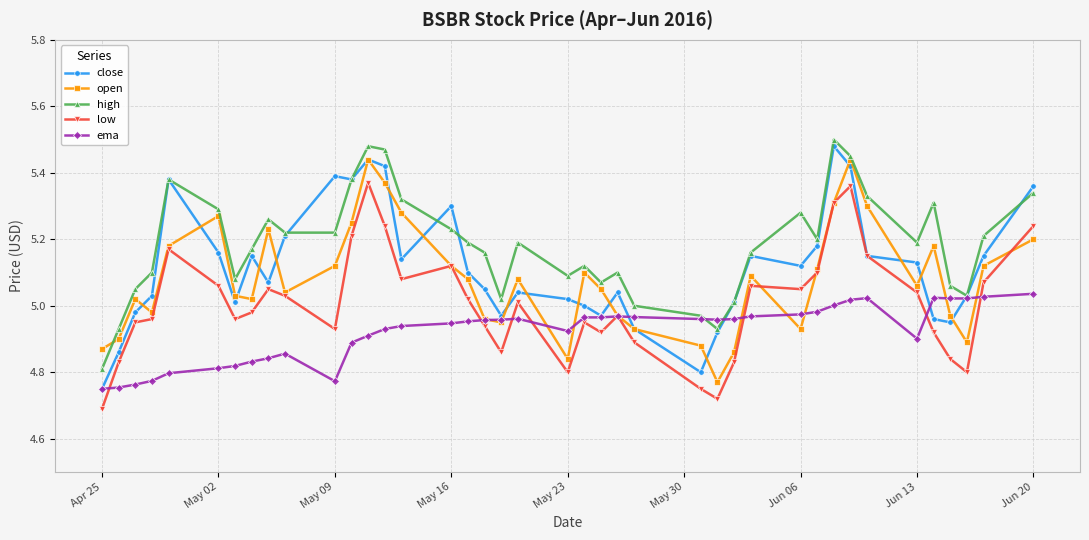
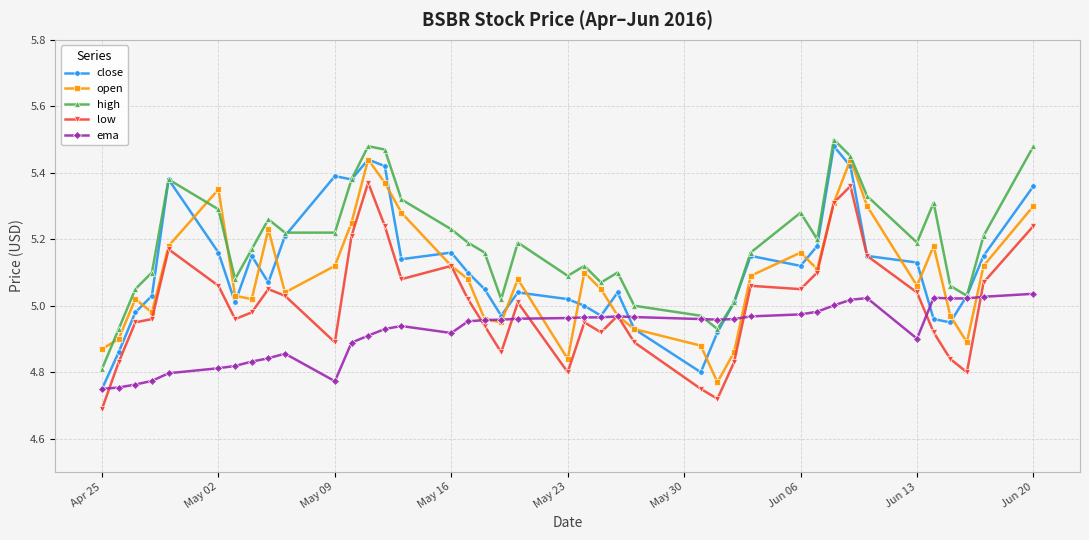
  {
    "close": {
      "May 02": 5.16,
      "May 09": 5.39,
-     "May 16": 5.30,
+     "May 16": 5.16,
      "May 23": 5.02,
      "Jun 06": 5.12,
      "Jun 13": 5.13,
      "Jun 20": 5.36
    },
    "open": {
      "Apr 25": 4.87,
-     "May 02": 5.27,
+     "May 02": 5.35,
      "May 09": 5.12,
      "May 23": 4.84,
-     "Jun 06": 4.93,
+     "Jun 06": 5.16,
      "Jun 13": 5.06,
-     "Jun 20": 5.2
+     "Jun 20": 5.3
    },
    "high": {
      "Apr 25": 4.81,
      "May 02": 5.29,
      "May 09": 5.22,
      "May 16": 5.23,
      "May 23": 5.09,
      "Jun 06": 5.28,
      "Jun 13": 5.19,
-     "Jun 20": 5.34
+     "Jun 20": 5.48
    },
    "low": {
      "Apr 25": 4.69,
      "May 02": 5.06,
-     "May 09": 4.93,
+     "May 09": 4.89,
      "May 23": 4.80,
      "Jun 06": 5.05,
      "Jun 13": 5.04,
      "Jun 20": 5.24
    },
    "ema": {
      "May 02": 4.81,
      "May 09": 4.77,
-     "May 16": 4.95,
-     "May 23": 4.92,
+     "May 16": 4.92,
+     "May 23": 4.96,
      "Jun 06": 4.97,
      "Jun 13": 4.90,
      "Jun 20": 5.04
    }
  }
